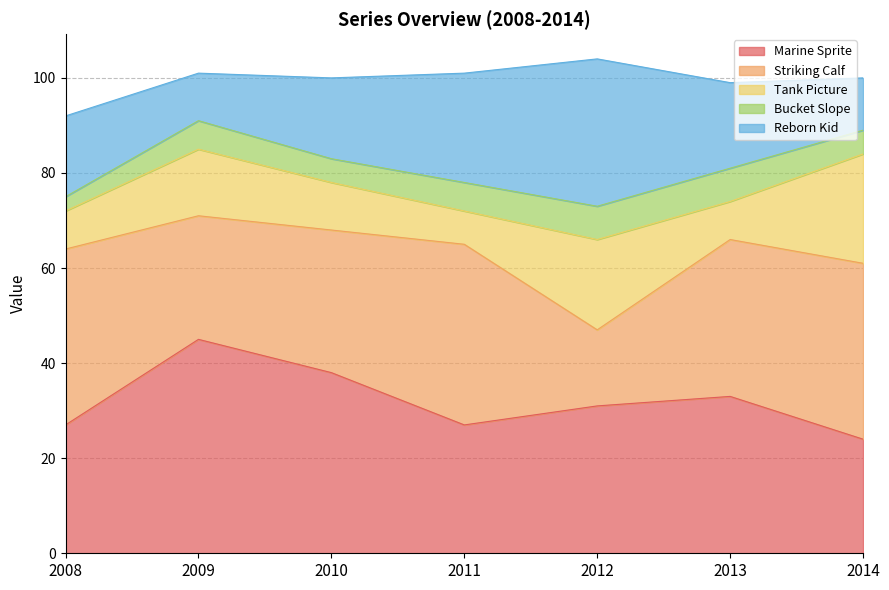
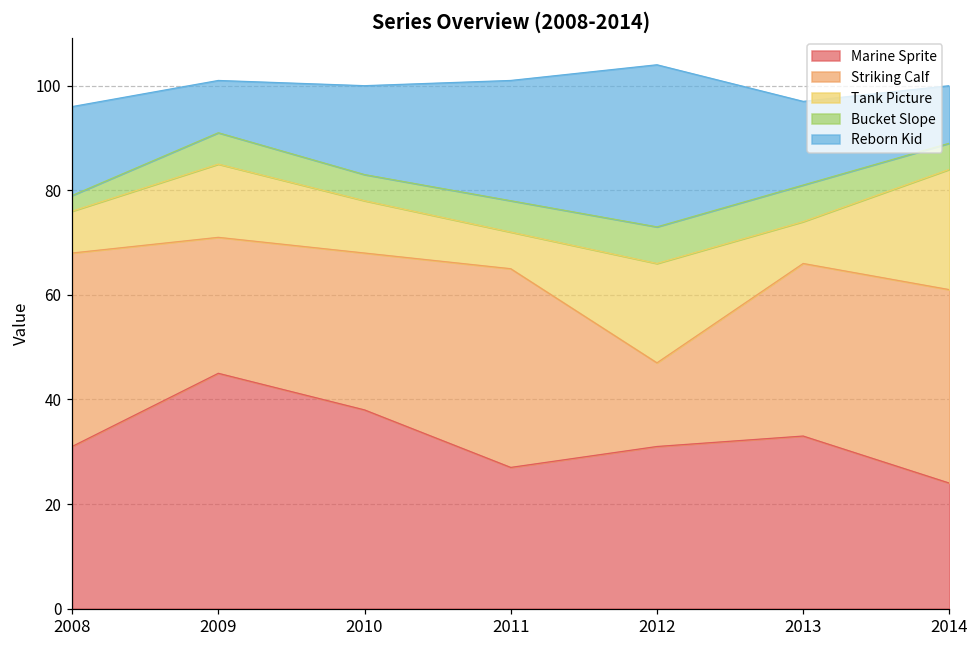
  {
    "Marine Sprite": {
-     "2008": 27,
+     "2008": 31,
      "2009": 45,
      "2010": 38,
      "2011": 27,
      "2012": 31,
      "2013": 33,
      "2014": 24
    },
    "Bucket Slope": {
      "2008": 3,
      "2009": 6,
      "2010": 5,
      "2011": 6,
      "2012": 7,
      "2013": 7,
      "2014": 5
    },
    "Reborn Kid": {
      "2008": 17,
      "2009": 10,
      "2010": 17,
      "2011": 23,
      "2012": 31,
-     "2013": 18,
+     "2013": 16,
      "2014": 11
    }
  }
